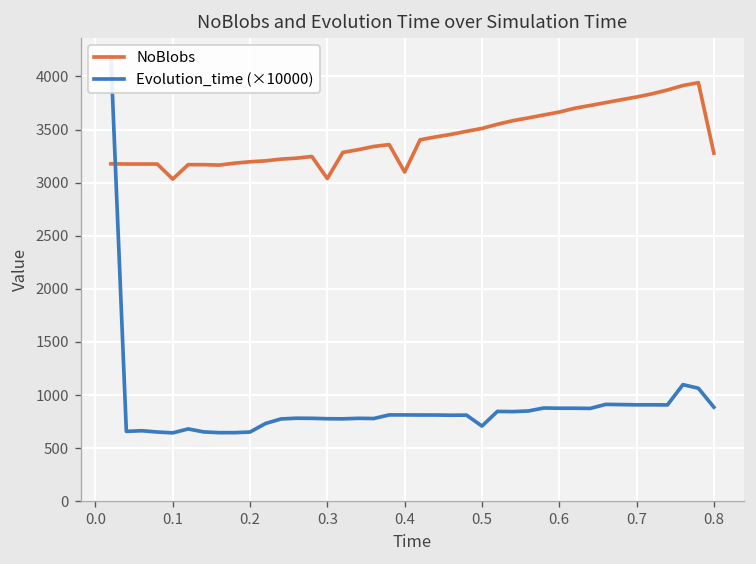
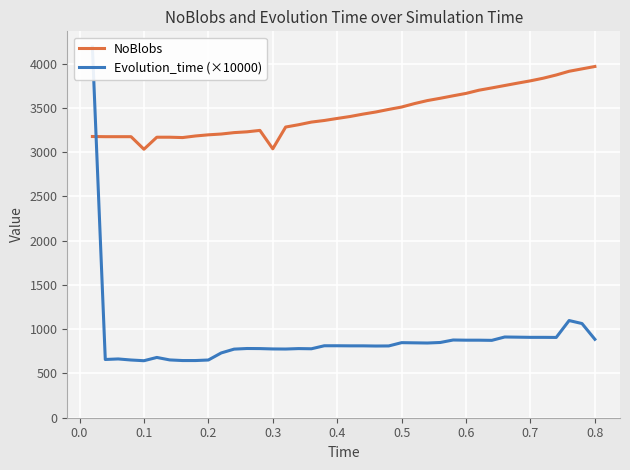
  {
    "NoBlobs": {
      "0.1": 3000,
      "0.2": 3200,
      "0.3": 3000,
-     "0.4": 3100,
+     "0.4": 3400,
      "0.5": 3500,
      "0.6": 3700,
      "0.7": 3800,
-     "0.8": 3300
+     "0.8": 4000
    },
    "Evolution_time (×10000)": {
      "0.1": 600,
      "0.2": 700,
      "0.3": 800,
      "0.4": 800,
-     "0.5": 700,
+     "0.5": 800,
      "0.6": 900,
      "0.7": 900,
      "0.8": 900
    }
  }
